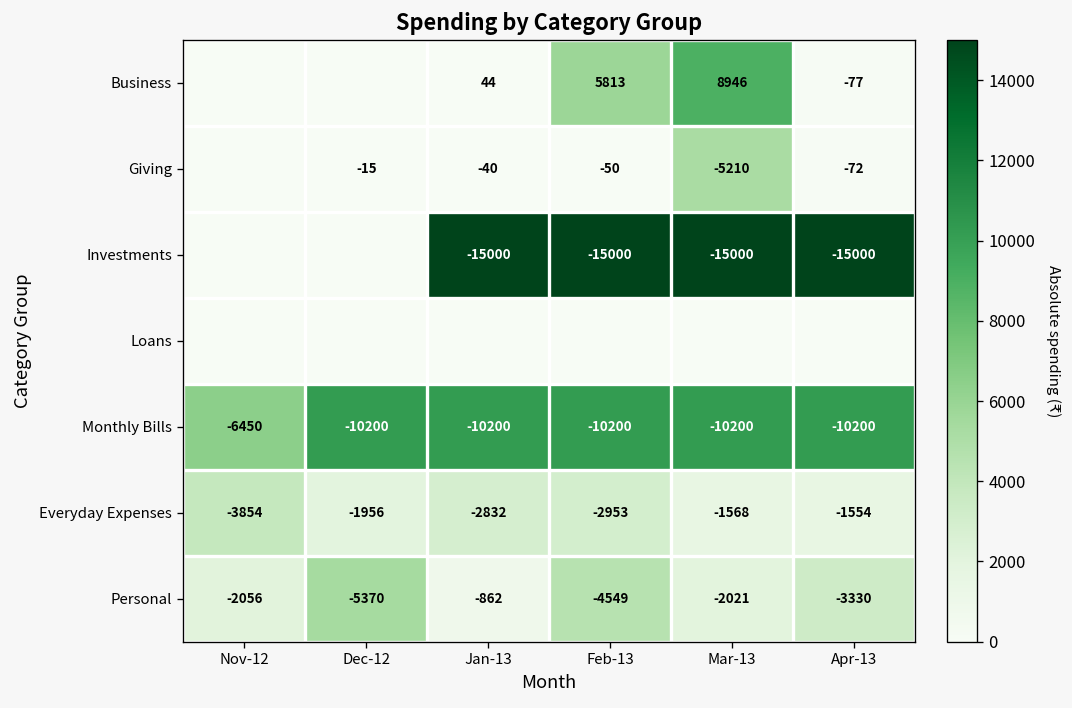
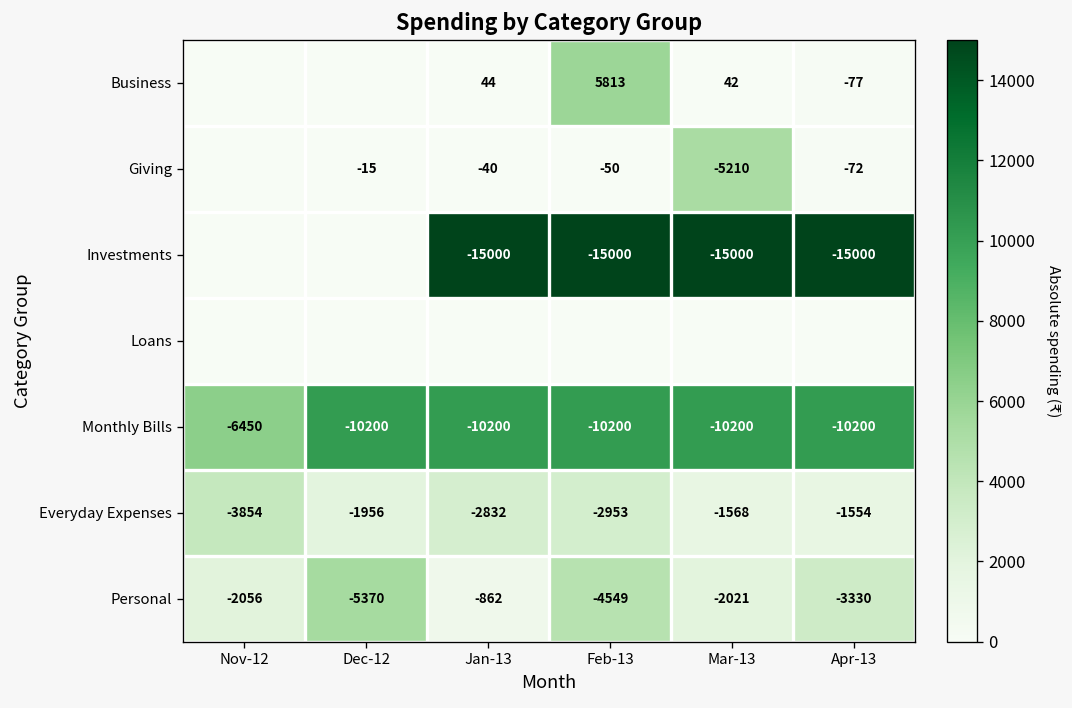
  {
    "Business": {
      "Jan-13": 44,
      "Feb-13": 5813,
-     "Mar-13": 8946,
+     "Mar-13": 42,
      "Apr-13": -77
    },
    "Giving": {
      "Dec-12": -15,
      "Jan-13": -40,
      "Feb-13": -50,
      "Mar-13": -5210,
      "Apr-13": -72
    },
    "Investments": {
      "Jan-13": -15000,
      "Feb-13": -15000,
      "Mar-13": -15000,
      "Apr-13": -15000
    },
    "Monthly Bills": {
      "Nov-12": -6450,
      "Dec-12": -10200,
      "Jan-13": -10200,
      "Feb-13": -10200,
      "Mar-13": -10200,
      "Apr-13": -10200
    },
    "Everyday Expenses": {
      "Nov-12": -3854,
      "Dec-12": -1956,
      "Jan-13": -2832,
      "Feb-13": -2953,
      "Mar-13": -1568,
      "Apr-13": -1554
    },
    "Personal": {
      "Nov-12": -2056,
      "Dec-12": -5370,
      "Jan-13": -862,
      "Feb-13": -4549,
      "Mar-13": -2021,
      "Apr-13": -3330
    }
  }
